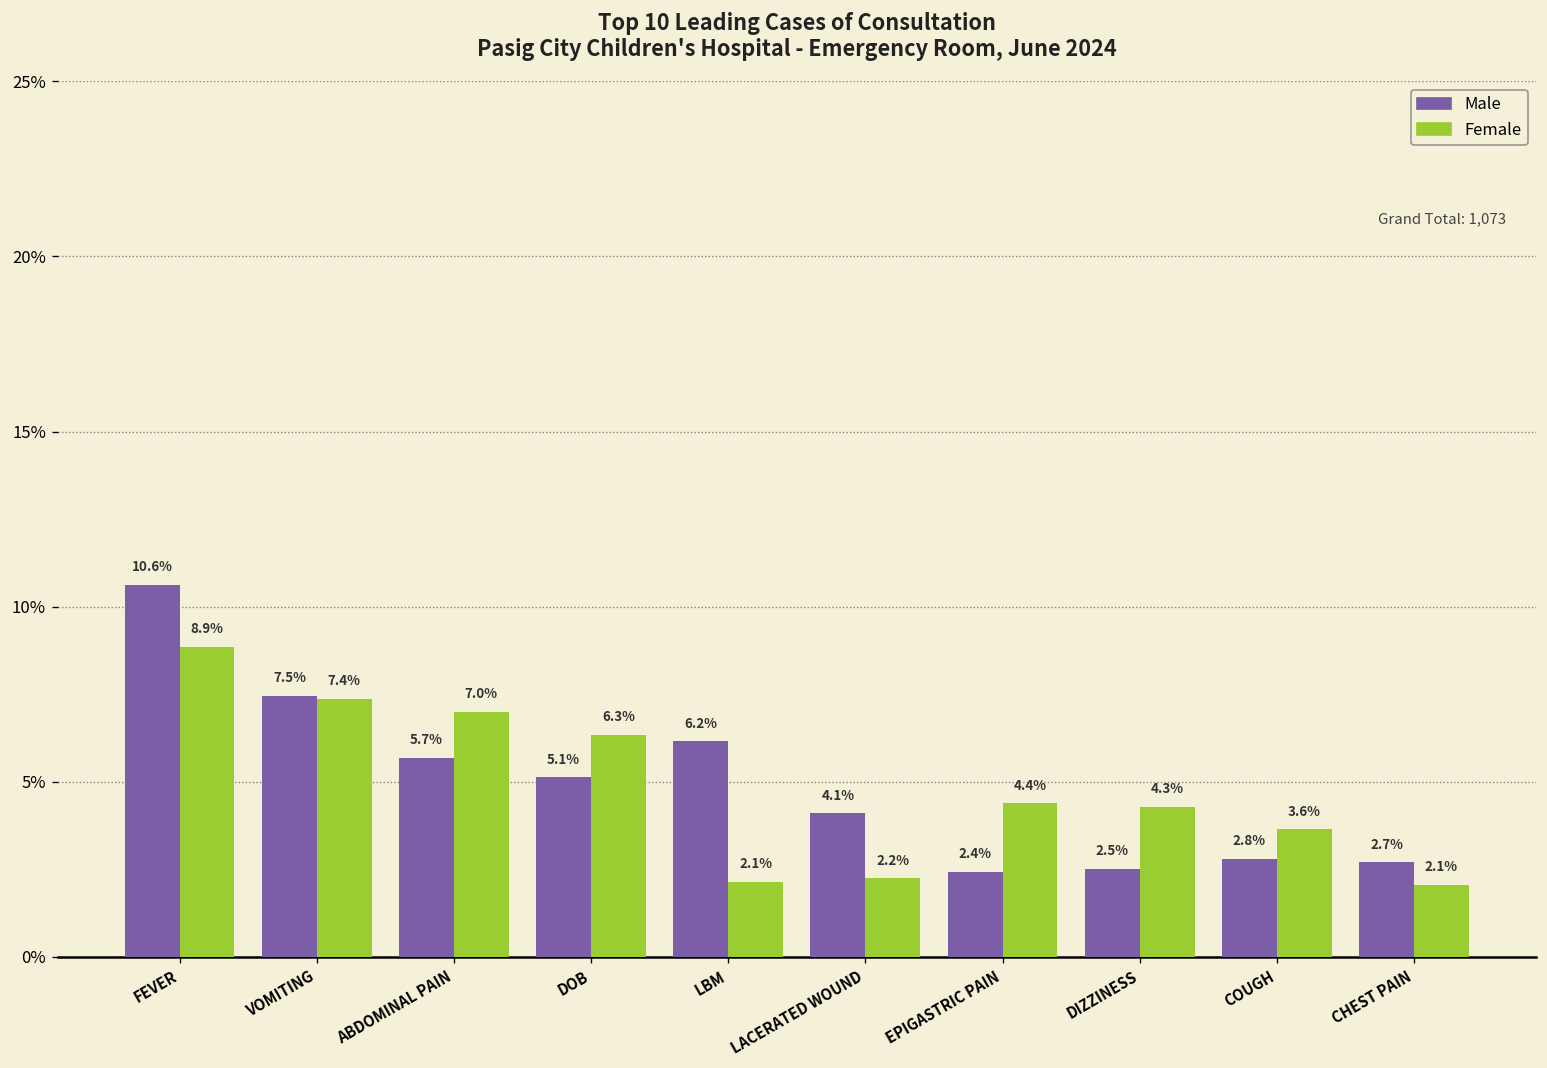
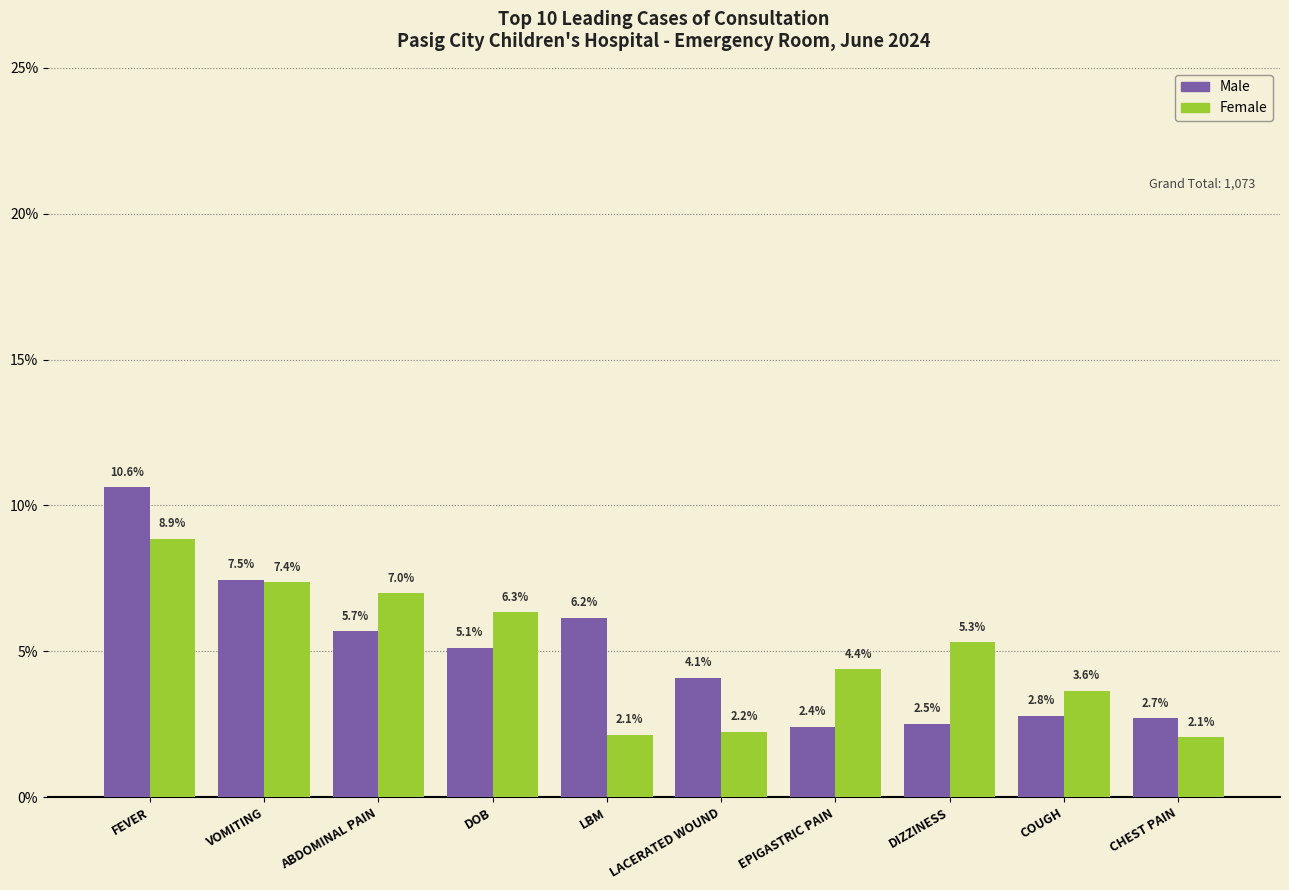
  {
    "Male": {
      "FEVER": "10.6%",
      "VOMITING": "7.5%",
      "ABDOMINAL PAIN": "5.7%",
      "DOB": "5.1%",
      "LBM": "6.2%",
      "LACERATED WOUND": "4.1%",
      "EPIGASTRIC PAIN": "2.4%",
      "DIZZINESS": "2.5%",
      "COUGH": "2.8%",
      "CHEST PAIN": "2.7%"
    },
    "Female": {
      "FEVER": "8.9%",
      "VOMITING": "7.4%",
      "ABDOMINAL PAIN": "7.0%",
      "DOB": "6.3%",
      "LBM": "2.1%",
      "LACERATED WOUND": "2.2%",
      "EPIGASTRIC PAIN": "4.4%",
-     "DIZZINESS": "4.3%",
+     "DIZZINESS": "5.3%",
      "COUGH": "3.6%",
      "CHEST PAIN": "2.1%"
    }
  }
